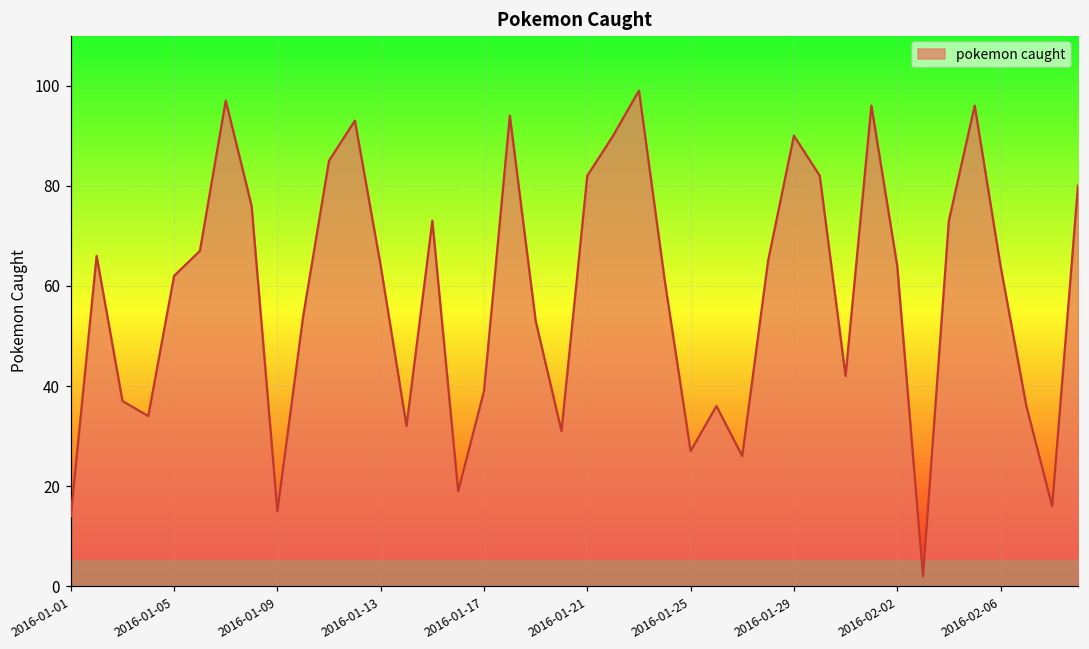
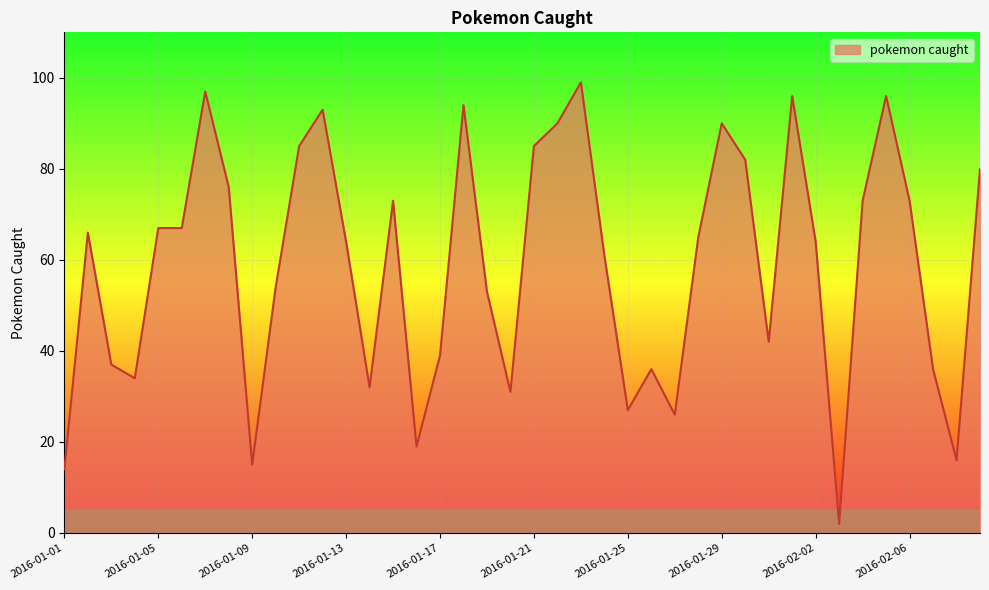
  {
    "2016-01-01": 14,
-   "2016-01-05": 62,
+   "2016-01-05": 67,
    "2016-01-09": 15,
    "2016-01-13": 64,
    "2016-01-17": 39,
-   "2016-01-21": 82,
+   "2016-01-21": 85,
    "2016-01-25": 27,
    "2016-01-29": 90,
    "2016-02-02": 64,
-   "2016-02-06": 64
+   "2016-02-06": 73
  }
